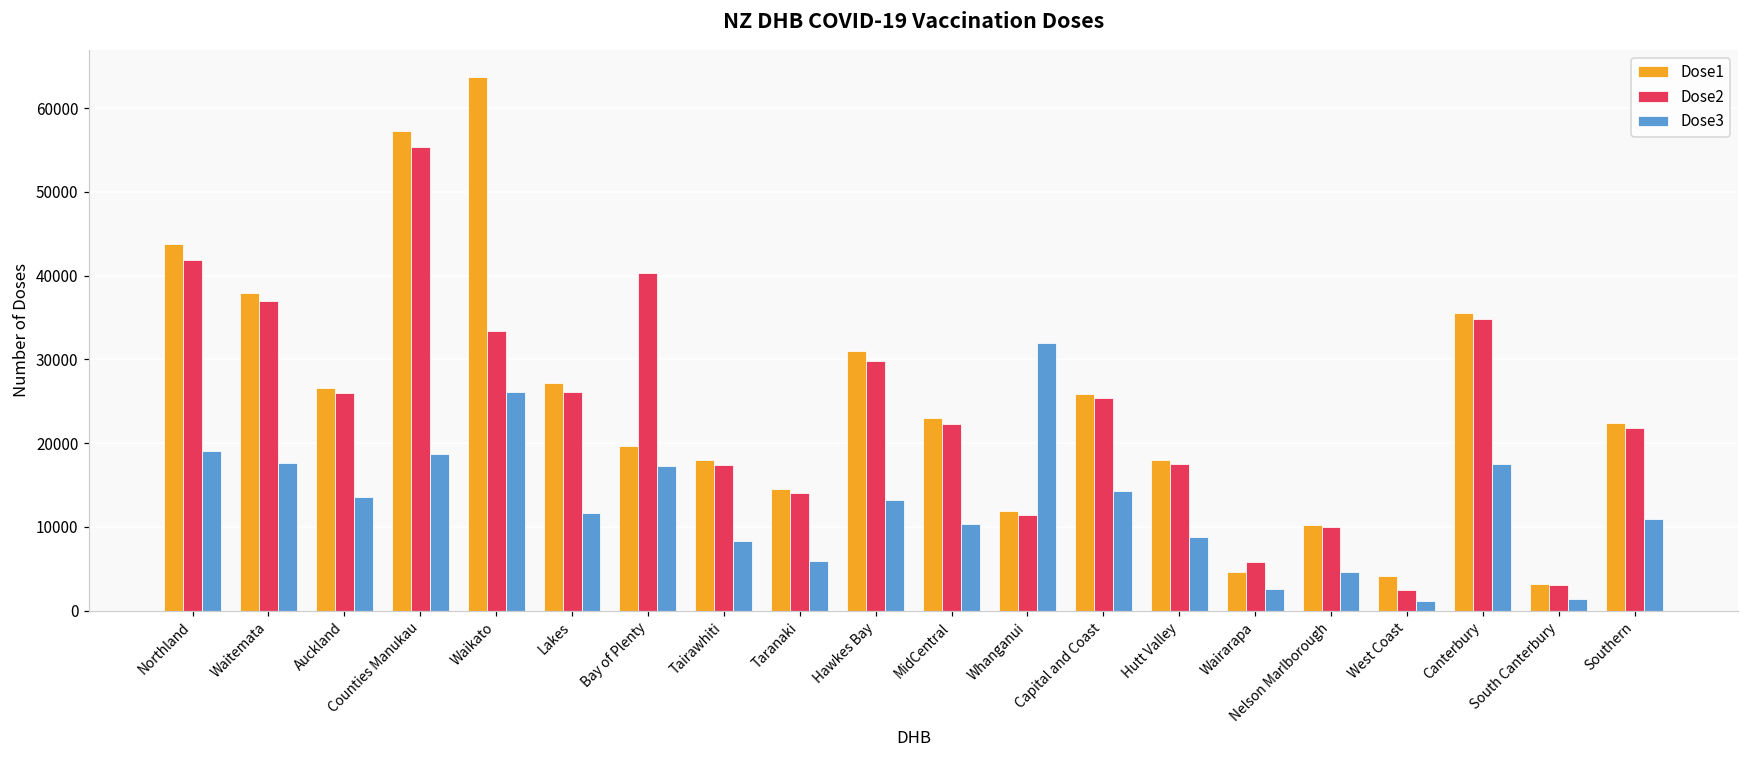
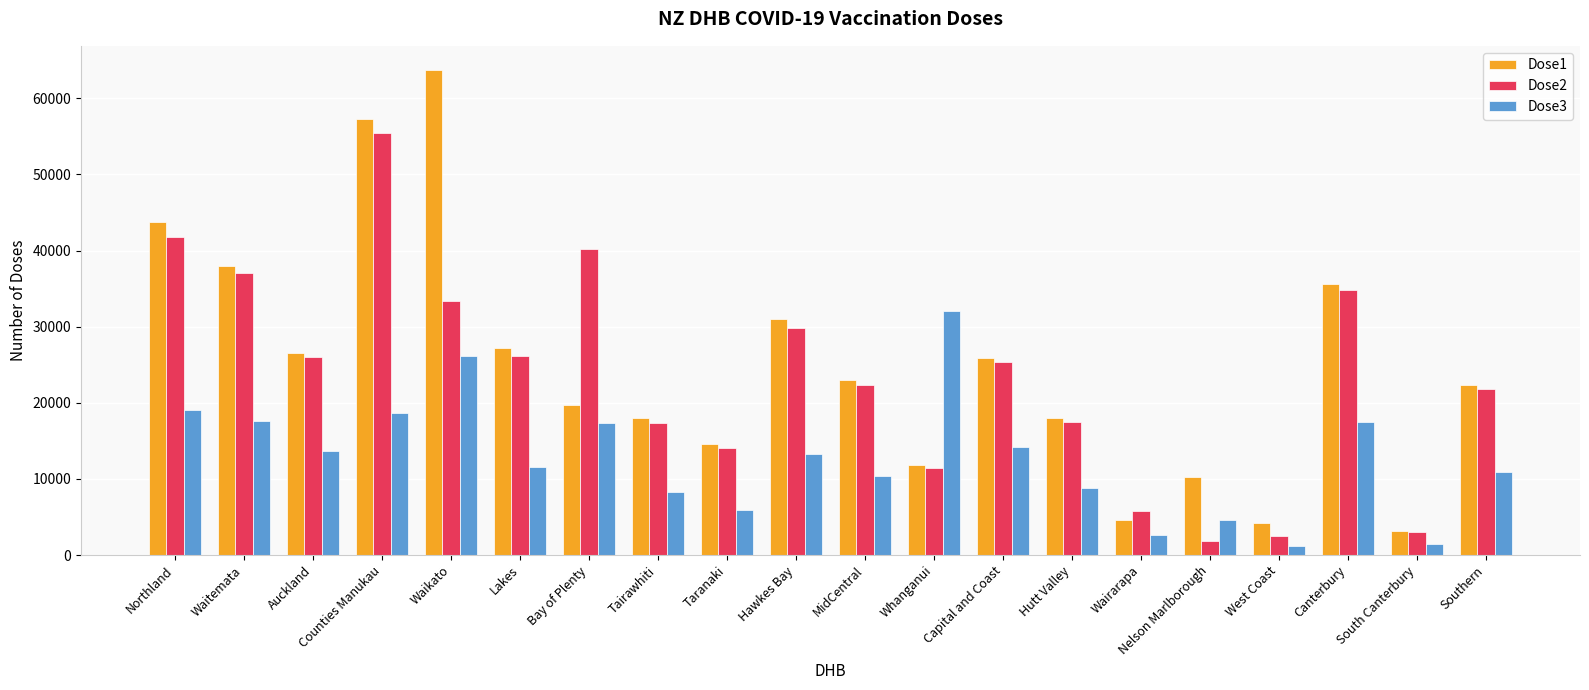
  {
    "Dose1": {
      "Northland": 44000,
      "Waitemata": 38000,
      "Auckland": 27000,
      "Counties Manukau": 57000,
      "Waikato": 64000,
      "Lakes": 27000,
      "Bay of Plenty": 20000,
      "Tairawhiti": 18000,
      "Taranaki": 15000,
      "Hawkes Bay": 31000,
      "MidCentral": 23000,
      "Whanganui": 12000,
      "Capital and Coast": 26000,
      "Hutt Valley": 18000,
      "Wairarapa": 5000,
      "Nelson Marlborough": 10000,
      "West Coast": 4000,
      "Canterbury": 36000,
      "South Canterbury": 3000,
      "Southern": 22000
    },
    "Dose2": {
      "Northland": 42000,
      "Waitemata": 37000,
      "Auckland": 26000,
      "Counties Manukau": 55000,
      "Waikato": 33000,
      "Lakes": 26000,
      "Bay of Plenty": 40000,
      "Tairawhiti": 17000,
      "Taranaki": 14000,
      "Hawkes Bay": 30000,
      "MidCentral": 22000,
      "Whanganui": 11000,
      "Capital and Coast": 25000,
      "Hutt Valley": 18000,
      "Wairarapa": 6000,
-     "Nelson Marlborough": 10000,
+     "Nelson Marlborough": 2000,
      "West Coast": 2000,
      "Canterbury": 35000,
      "South Canterbury": 3000,
      "Southern": 22000
    },
    "Dose3": {
      "Northland": 19000,
      "Waitemata": 18000,
      "Auckland": 14000,
      "Counties Manukau": 19000,
      "Waikato": 26000,
      "Lakes": 12000,
      "Bay of Plenty": 17000,
      "Tairawhiti": 8000,
      "Taranaki": 6000,
      "Hawkes Bay": 13000,
      "MidCentral": 10000,
      "Whanganui": 32000,
      "Capital and Coast": 14000,
      "Hutt Valley": 9000,
      "Wairarapa": 3000,
      "Nelson Marlborough": 5000,
      "West Coast": 1000,
      "Canterbury": 17000,
      "South Canterbury": 1000,
      "Southern": 11000
    }
  }
